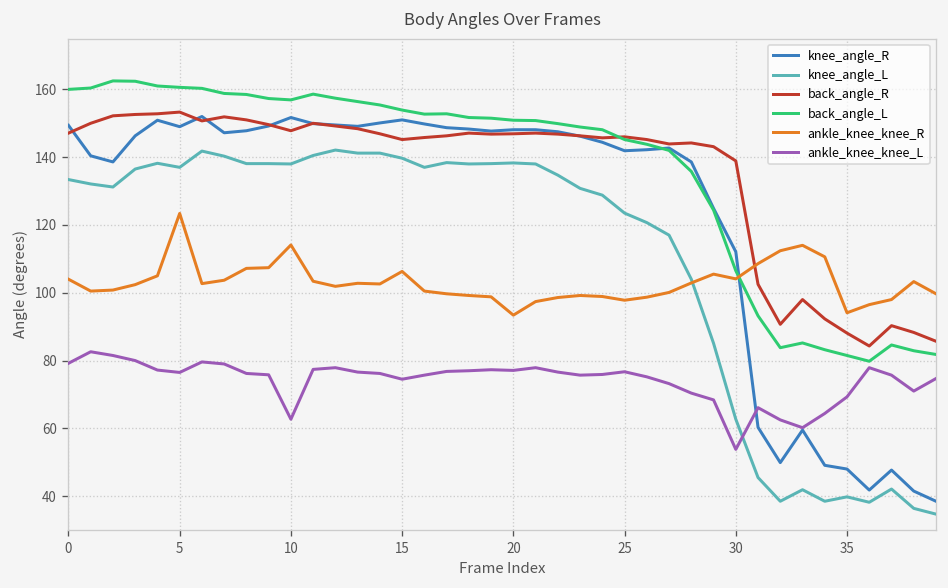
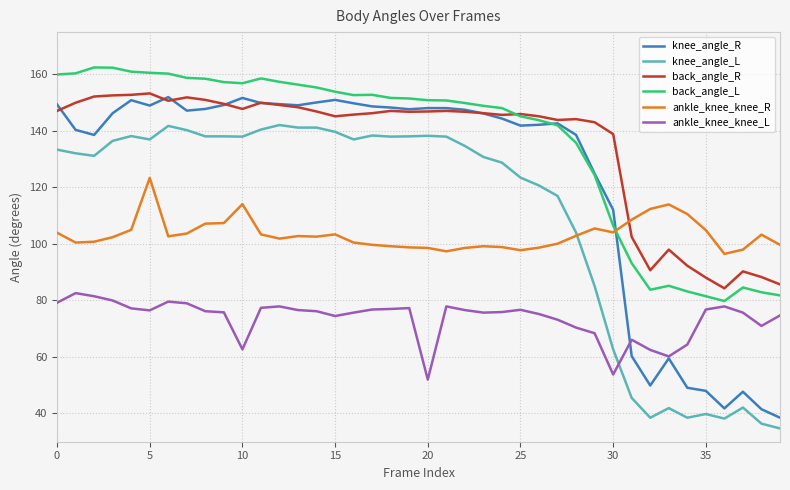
  {
    "knee_angle_R": {
      "0": 149,
      "5": 149,
      "10": 152,
      "15": 151,
      "20": 148,
      "25": 142,
      "30": 112,
      "35": 48
    },
    "knee_angle_L": {
      "0": 133,
      "5": 137,
      "10": 138,
      "15": 140,
      "20": 138,
      "25": 124,
      "30": 63,
      "35": 40
    },
    "back_angle_R": {
      "0": 147,
      "5": 153,
      "10": 148,
      "15": 145,
      "20": 147,
      "30": 139,
      "35": 88
    },
    "back_angle_L": {
      "0": 160,
      "5": 161,
      "10": 157,
      "15": 154,
      "20": 151,
      "30": 107,
      "35": 82
    },
    "ankle_knee_knee_R": {
      "0": 104,
      "5": 123,
      "10": 114,
-     "15": 106,
-     "20": 93,
+     "15": 103,
+     "20": 99,
      "25": 98,
      "30": 104,
-     "35": 94
+     "35": 105
    },
    "ankle_knee_knee_L": {
      "0": 79,
      "5": 77,
      "10": 63,
      "15": 75,
-     "20": 77,
+     "20": 52,
      "25": 77,
      "30": 54,
-     "35": 69
+     "35": 77
    }
  }
